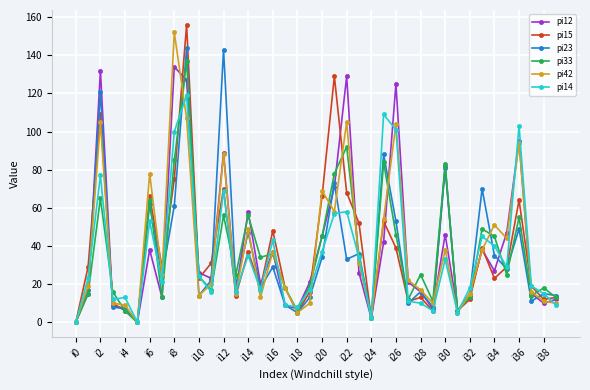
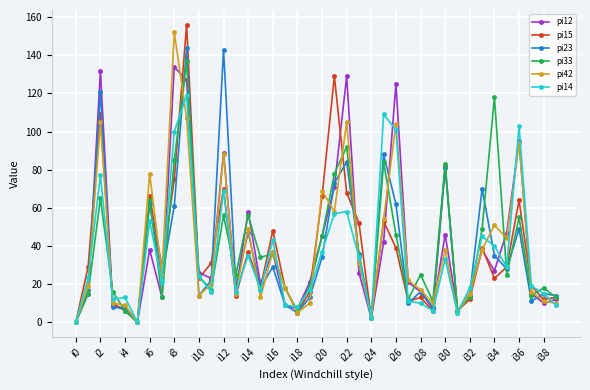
  {
    "pi12": {
      "i2": 132,
      "i6": 38,
      "i8": 134,
      "i10": 26,
      "i14": 58,
      "i22": 129,
      "i26": 125,
      "i30": 46,
      "i34": 27
    },
    "pi15": {
      "i2": 109,
      "i6": 66,
      "i8": 75,
      "i14": 37,
      "i16": 48,
      "i20": 66,
      "i22": 68,
      "i26": 39,
      "i28": 13,
      "i34": 23,
      "i36": 64
    },
    "pi23": {
      "i2": 121,
      "i6": 62,
      "i8": 61,
      "i12": 143,
      "i14": 47,
      "i16": 29,
      "i20": 34,
-     "i22": 33,
-     "i26": 53,
+     "i22": 84,
+     "i26": 62,
      "i34": 35,
      "i36": 49
    },
    "pi33": {
      "i2": 65,
      "i6": 64,
      "i8": 85,
      "i12": 56,
      "i14": 56,
      "i22": 92,
      "i26": 46,
      "i28": 25,
-     "i34": 45,
+     "i34": 118,
      "i36": 55,
      "i38": 18
    },
    "pi42": {
      "i2": 105,
      "i4": 9,
      "i6": 78,
      "i8": 152,
      "i14": 49,
      "i20": 69,
      "i22": 105,
      "i26": 104,
      "i30": 38,
      "i34": 51
    },
    "pi14": {
      "i2": 77,
      "i4": 13,
      "i6": 53,
      "i8": 100,
      "i14": 35,
      "i16": 43,
      "i20": 37,
      "i22": 58,
      "i26": 101,
      "i28": 10,
      "i30": 33,
      "i32": 18,
      "i34": 40,
      "i36": 103
    }
  }
